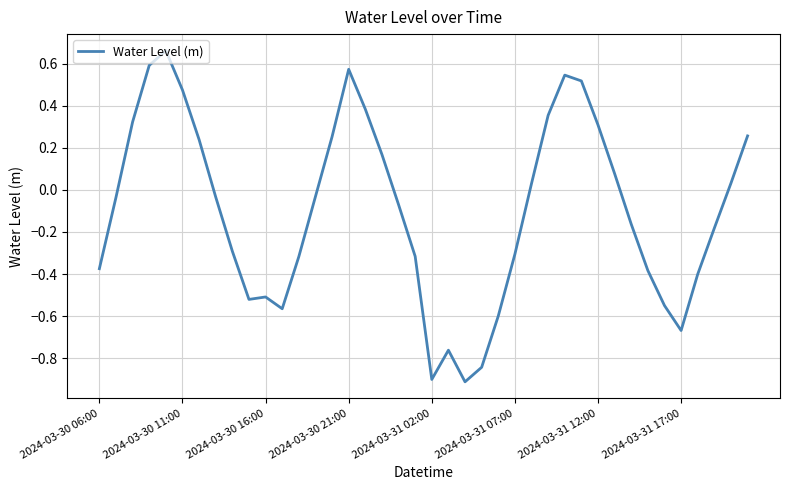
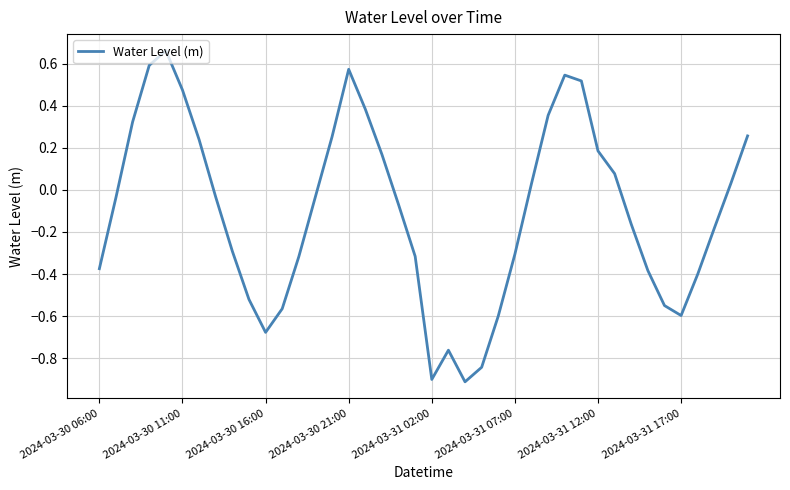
  {
    "2024-03-30 06:00": -0.37,
    "2024-03-30 11:00": 0.47,
-   "2024-03-30 16:00": -0.51,
+   "2024-03-30 16:00": -0.68,
    "2024-03-30 21:00": 0.57,
    "2024-03-31 02:00": -0.90,
    "2024-03-31 07:00": -0.31,
-   "2024-03-31 12:00": 0.31,
-   "2024-03-31 17:00": -0.67
+   "2024-03-31 12:00": 0.19,
+   "2024-03-31 17:00": -0.60
  }
